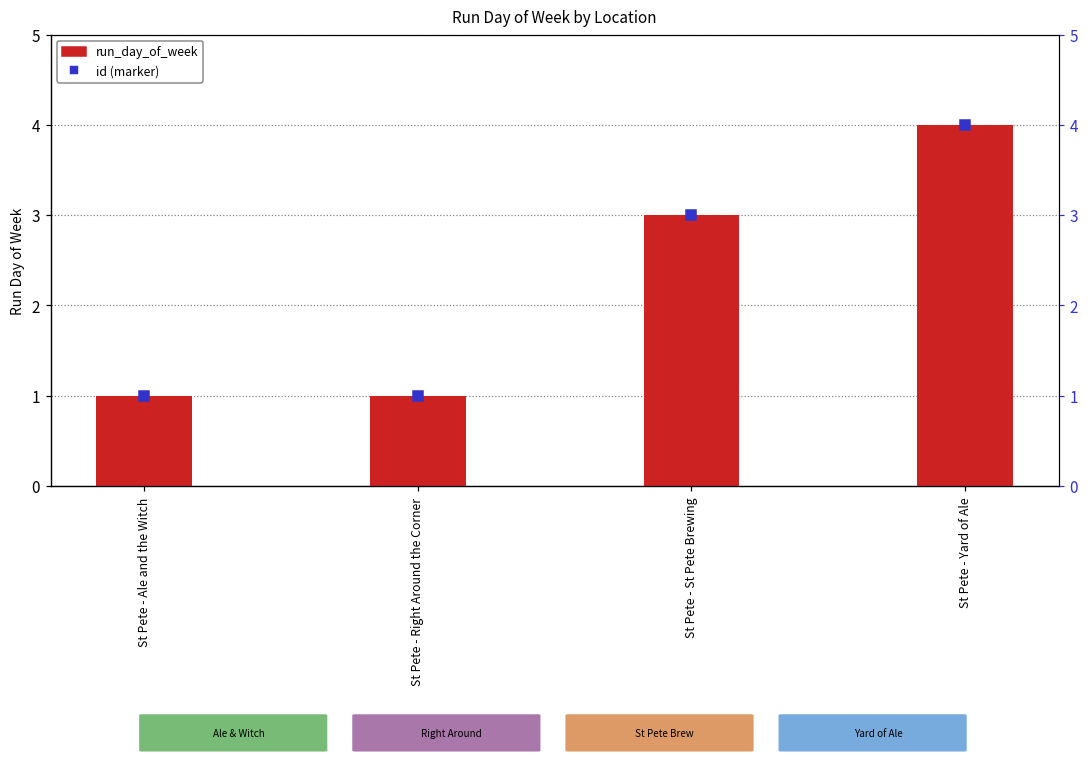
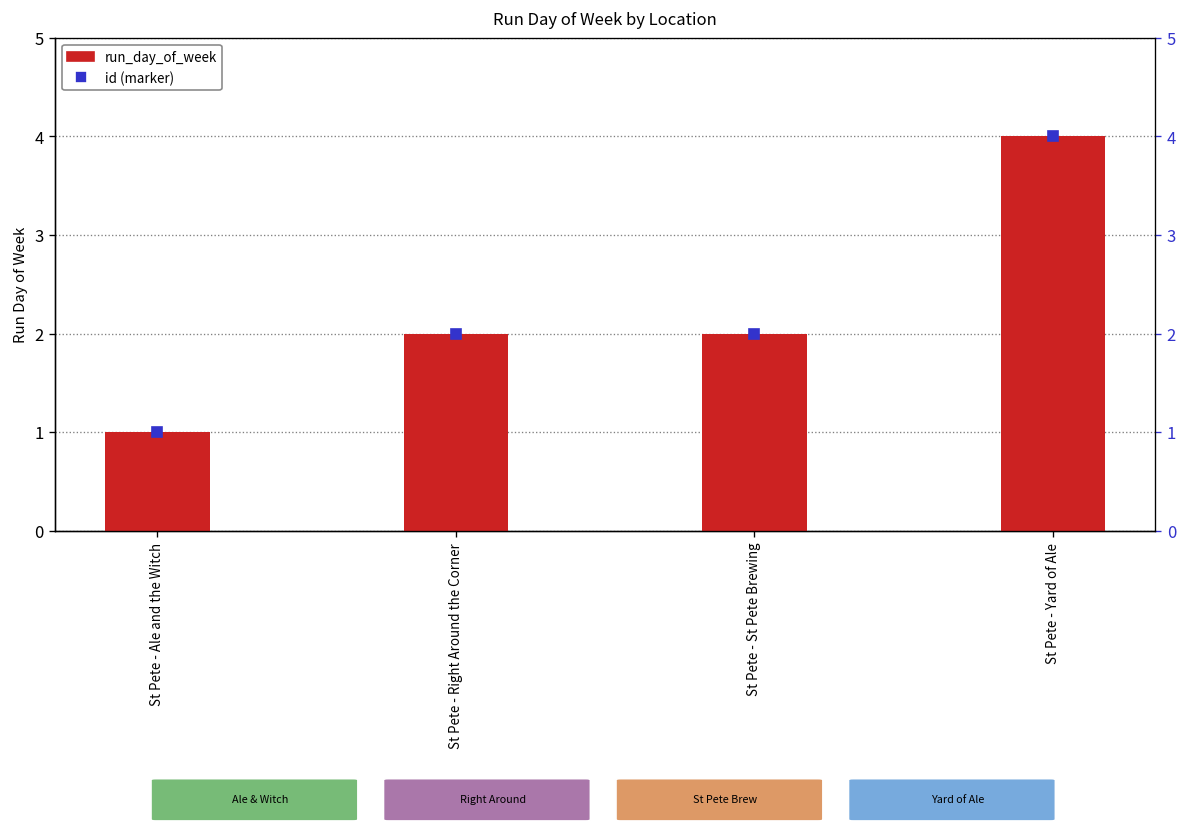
  {
    "run_day_of_week": {
      "St Pete - Ale and the Witch": 1,
-     "St Pete - Right Around the Corner": 1,
-     "St Pete - St Pete Brewing": 3,
+     "St Pete - Right Around the Corner": 2,
+     "St Pete - St Pete Brewing": 2,
      "St Pete - Yard of Ale": 4
    }
  }
